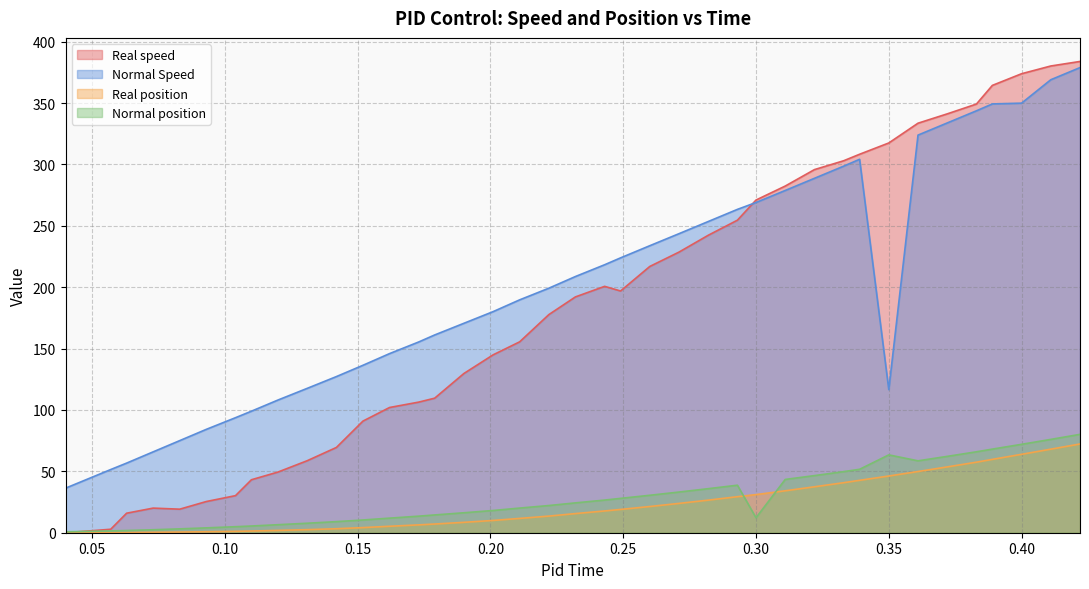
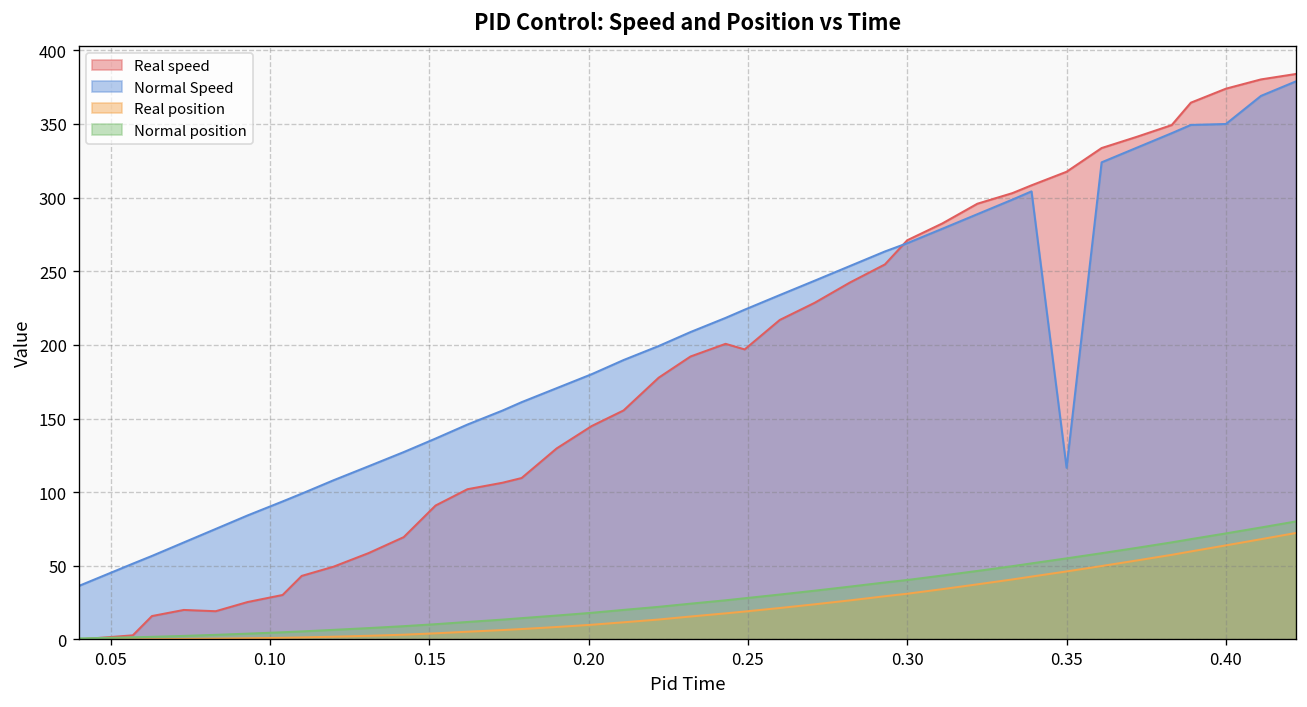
  {
    "Normal Speed": {
      "0.35": 117,
      "0.40": 350
    },
    "Normal position": {
-     "0.30": 12,
-     "0.35": 63,
+     "0.30": 40,
+     "0.35": 55,
      "0.40": 72
    }
  }
